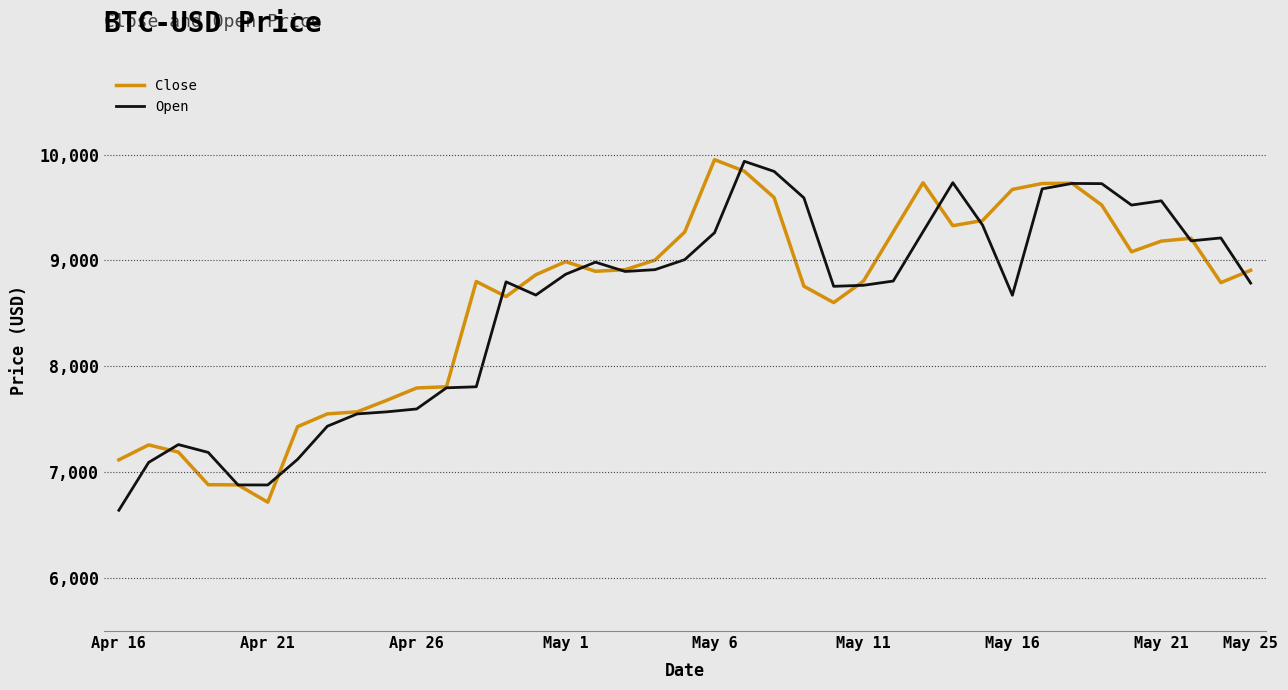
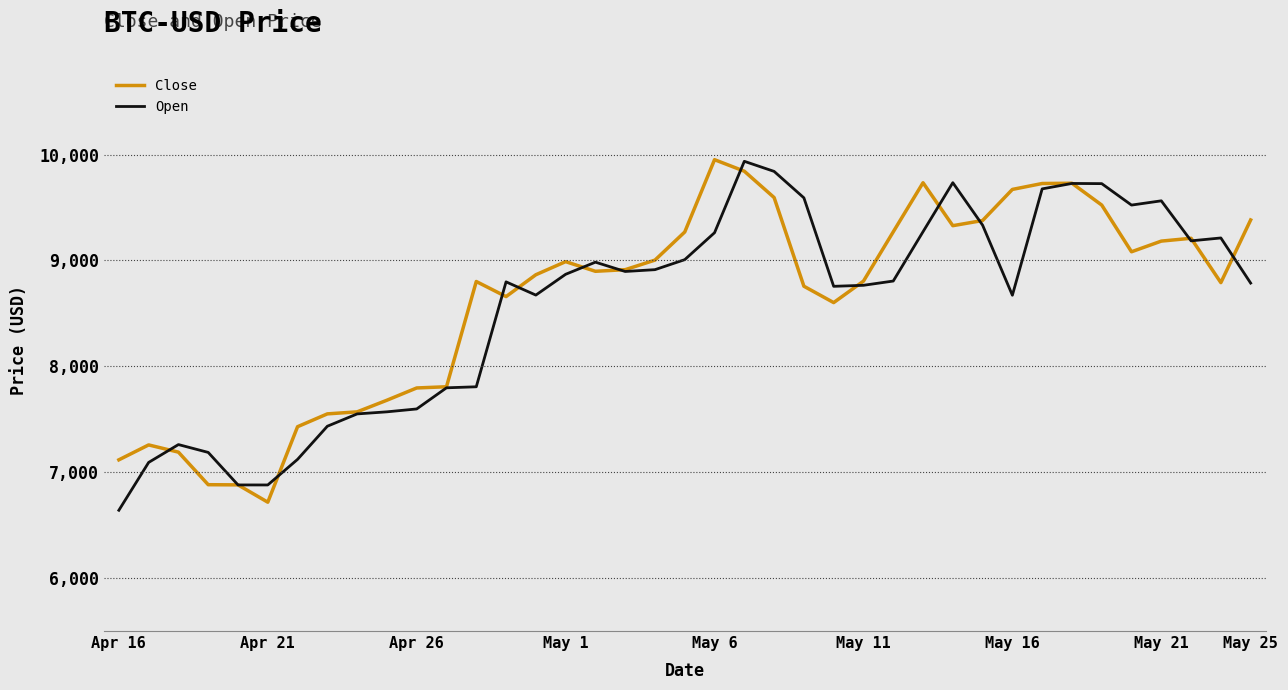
  {
    "Close": {
      "Apr 16": "7,120",
      "Apr 21": "6,720",
      "Apr 26": "7,800",
      "May 1": "8,990",
      "May 6": "9,950",
      "May 11": "8,800",
      "May 16": "9,670",
      "May 21": "9,180",
-     "May 25": "8,910"
+     "May 25": "9,380"
    },
    "Open": {
      "Apr 16": "6,640",
      "Apr 21": "6,880",
      "Apr 26": "7,600",
      "May 1": "8,870",
      "May 6": "9,260",
      "May 11": "8,770",
      "May 16": "8,670",
      "May 21": "9,560",
      "May 25": "8,790"
    }
  }
